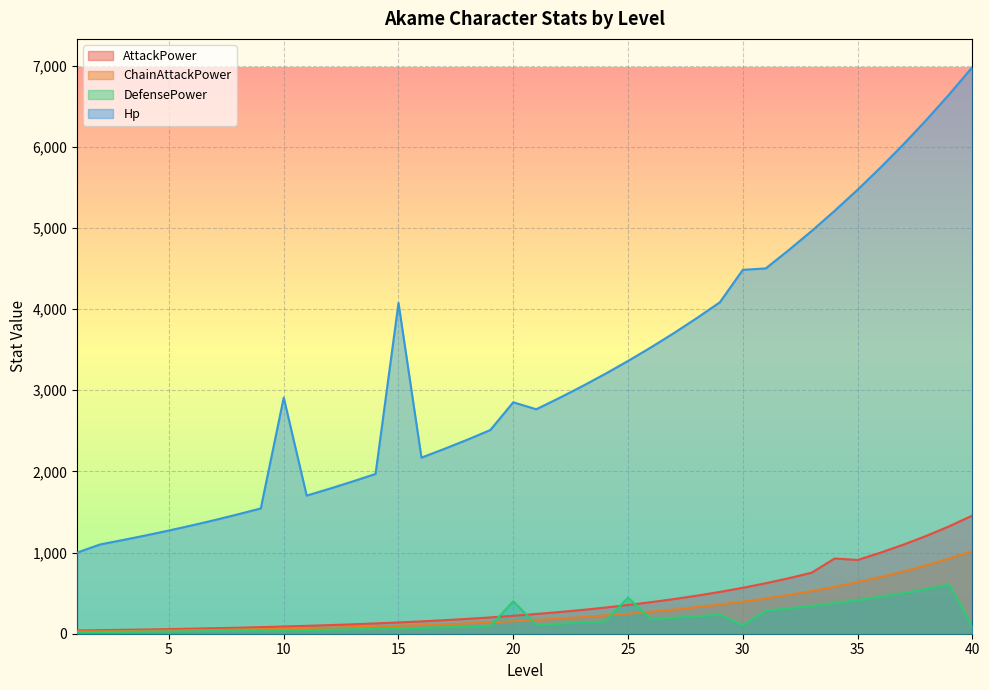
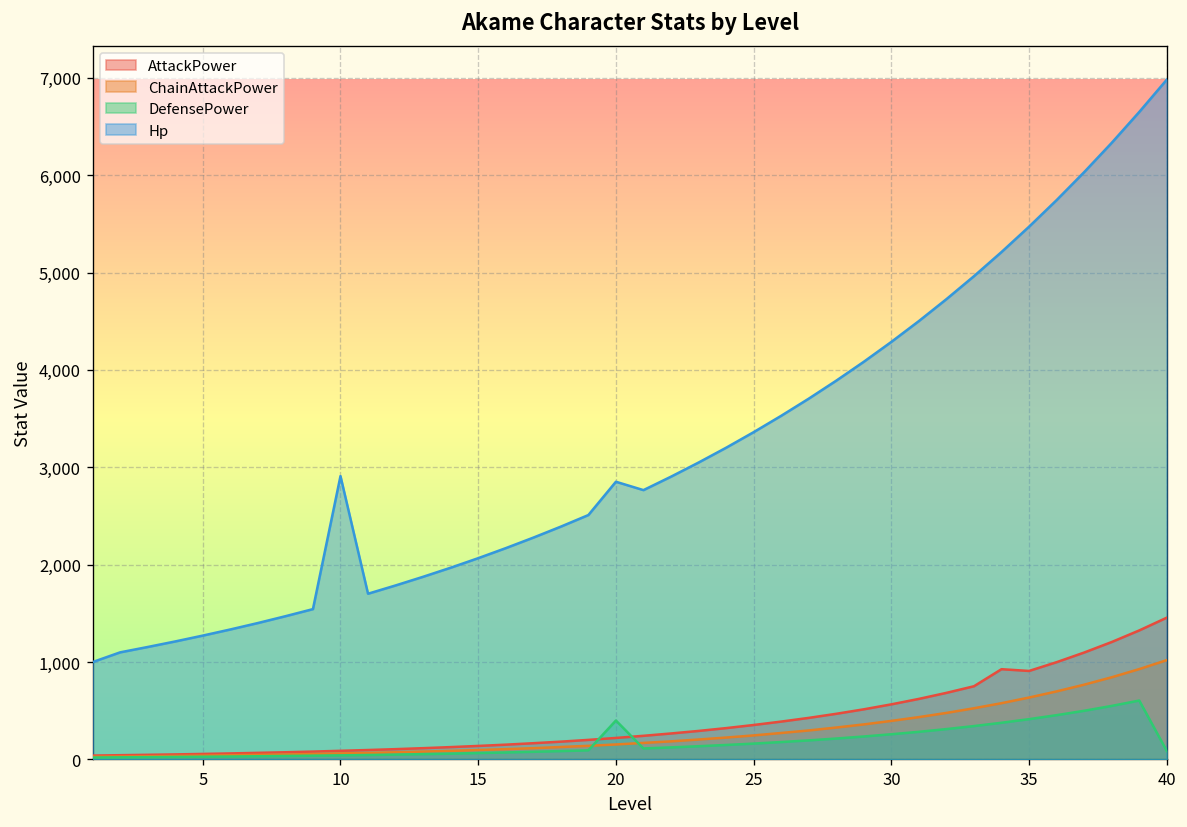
  {
    "DefensePower": {
      "20": "400",
-     "25": "400",
-     "30": "100",
+     "25": "200",
+     "30": "300",
      "35": "400",
      "40": "100"
    },
    "Hp": {
      "5": "1,300",
      "10": "2,900",
-     "15": "4,100",
+     "15": "2,100",
      "20": "2,900",
      "25": "3,400",
-     "30": "4,500",
+     "30": "4,300",
      "35": "5,500",
      "40": "7,000"
    }
  }
